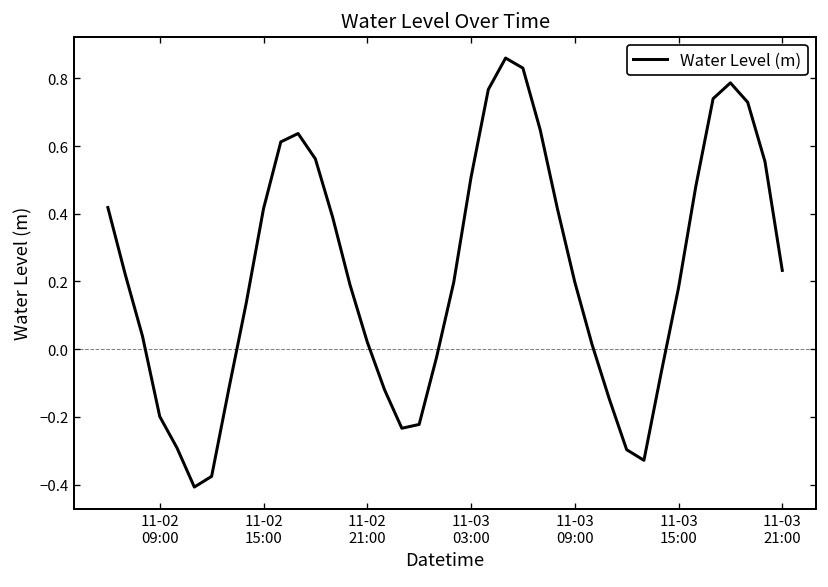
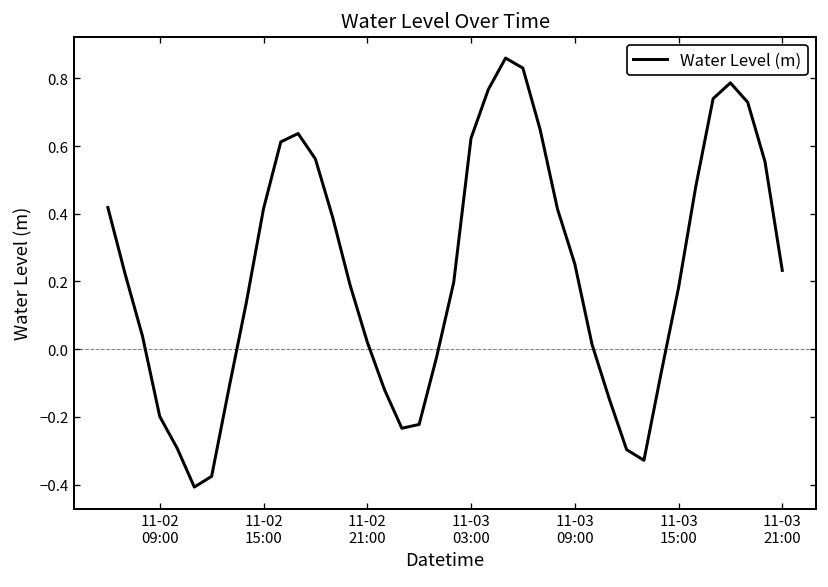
  {
    "11-02 09:00": -0.20,
    "11-02 15:00": 0.41,
    "11-02 21:00": 0.02,
-   "11-03 03:00": 0.51,
-   "11-03 09:00": 0.20,
+   "11-03 03:00": 0.62,
+   "11-03 09:00": 0.25,
    "11-03 15:00": 0.18,
    "11-03 21:00": 0.23
  }
